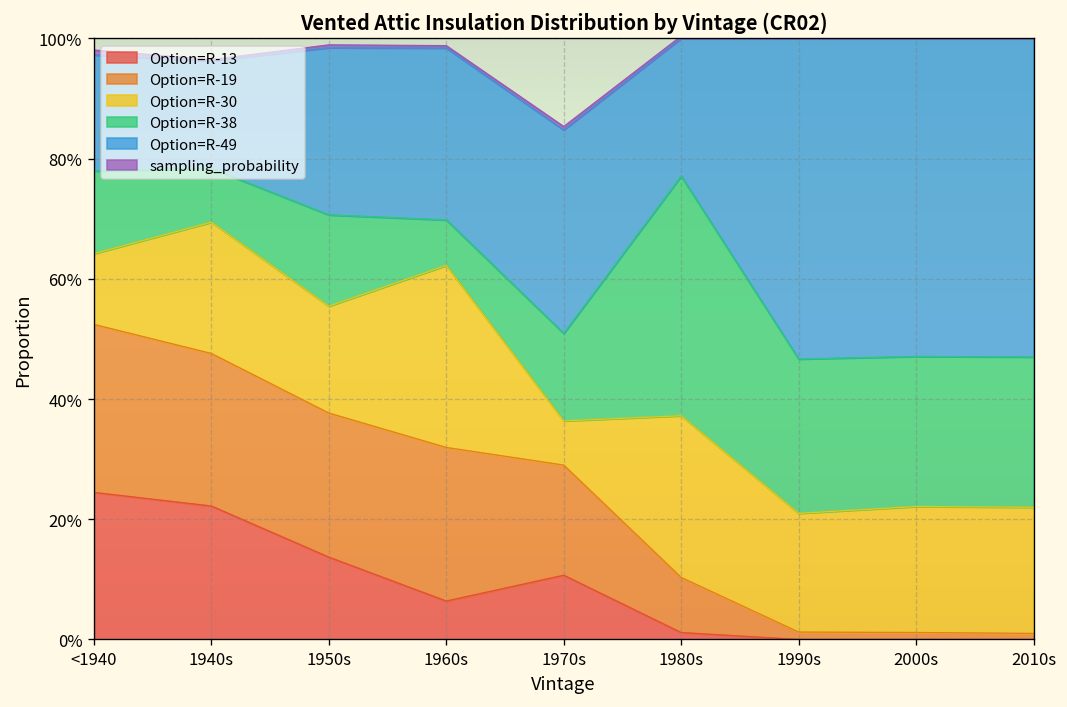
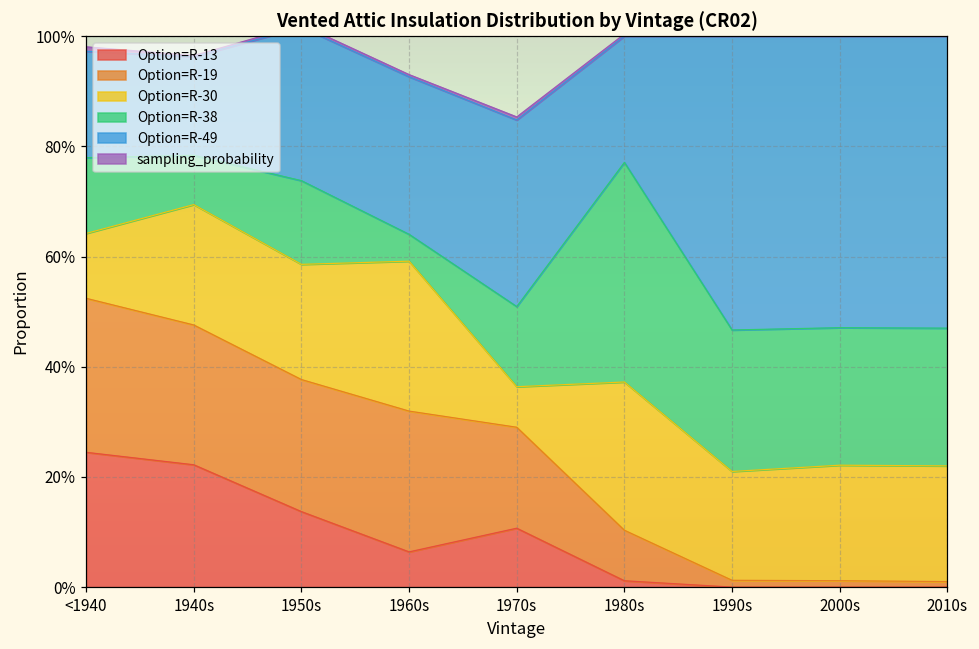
  {
    "Option=R-30": {
      "<1940": "12%",
      "1940s": "22%",
-     "1950s": "18%",
-     "1960s": "30%",
+     "1950s": "21%",
+     "1960s": "27%",
      "1970s": "7%",
      "1980s": "27%",
      "1990s": "20%",
      "2000s": "21%",
      "2010s": "21%"
    },
    "Option=R-38": {
      "<1940": "14%",
      "1950s": "15%",
-     "1960s": "8%",
+     "1960s": "5%",
      "1970s": "15%",
      "1980s": "40%",
      "1990s": "26%",
      "2000s": "25%",
      "2010s": "25%"
    },
    "Option=R-49": {
      "<1940": "19%",
      "1970s": "34%",
      "2000s": "53%"
    },
    "sampling_probability": {
      "<1940": "1%",
      "1970s": "1%"
    }
  }
